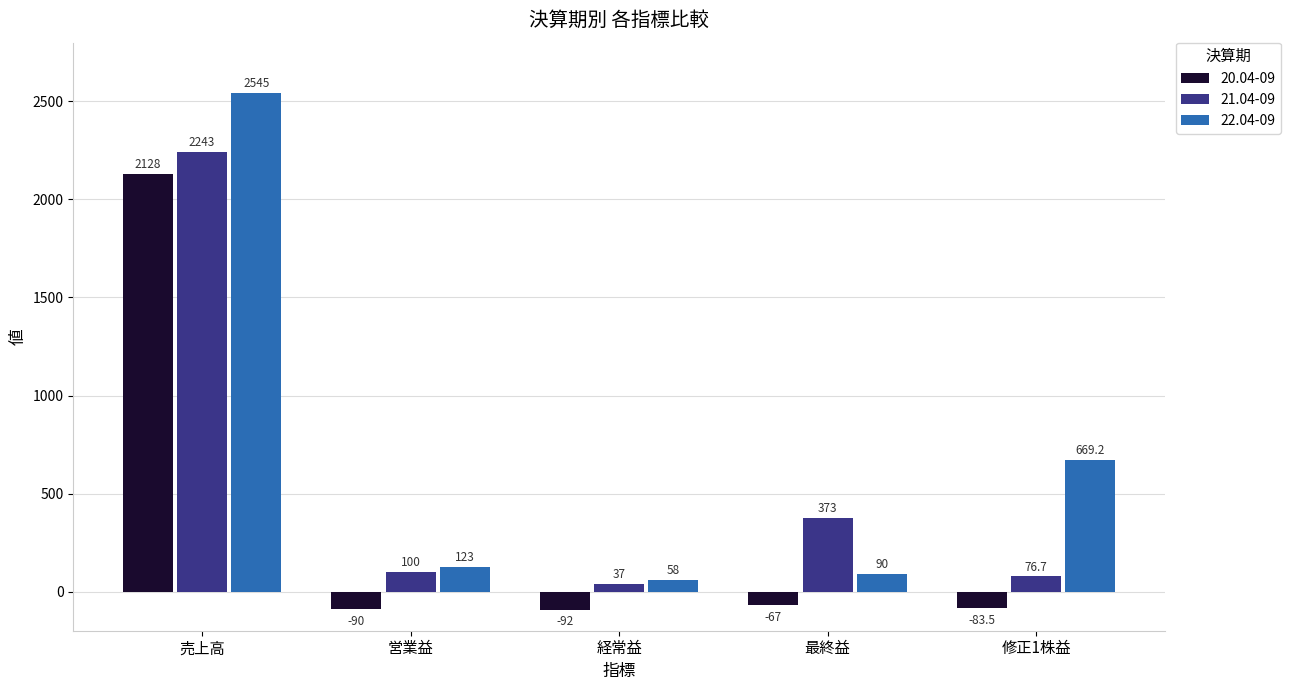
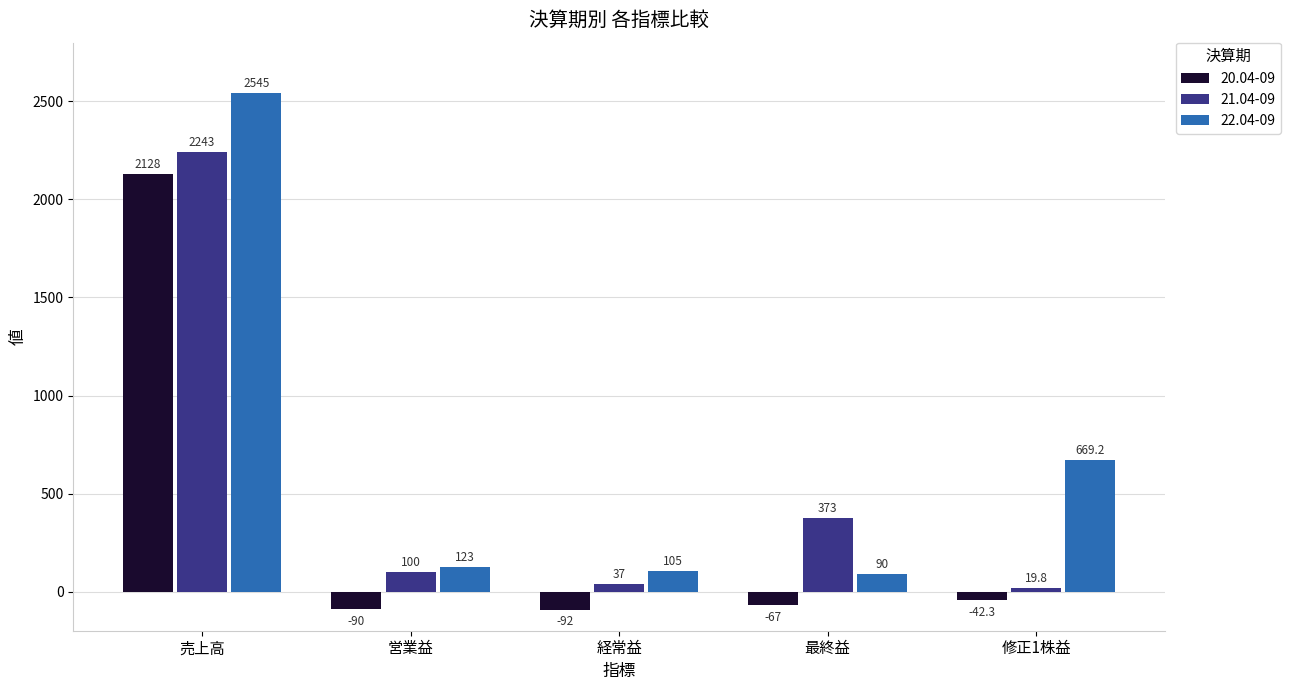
  {
    "20.04-09": {
      "売上高": 2128,
      "営業益": -90,
      "経常益": -92,
      "最終益": -67,
-     "修正1株益": -83.5
+     "修正1株益": -42.3
    },
    "21.04-09": {
      "売上高": 2243,
      "営業益": 100,
      "経常益": 37,
      "最終益": 373,
-     "修正1株益": 76.7
+     "修正1株益": 19.8
    },
    "22.04-09": {
      "売上高": 2545,
      "営業益": 123,
-     "経常益": 58,
+     "経常益": 105,
      "最終益": 90,
      "修正1株益": 669.2
    }
  }
